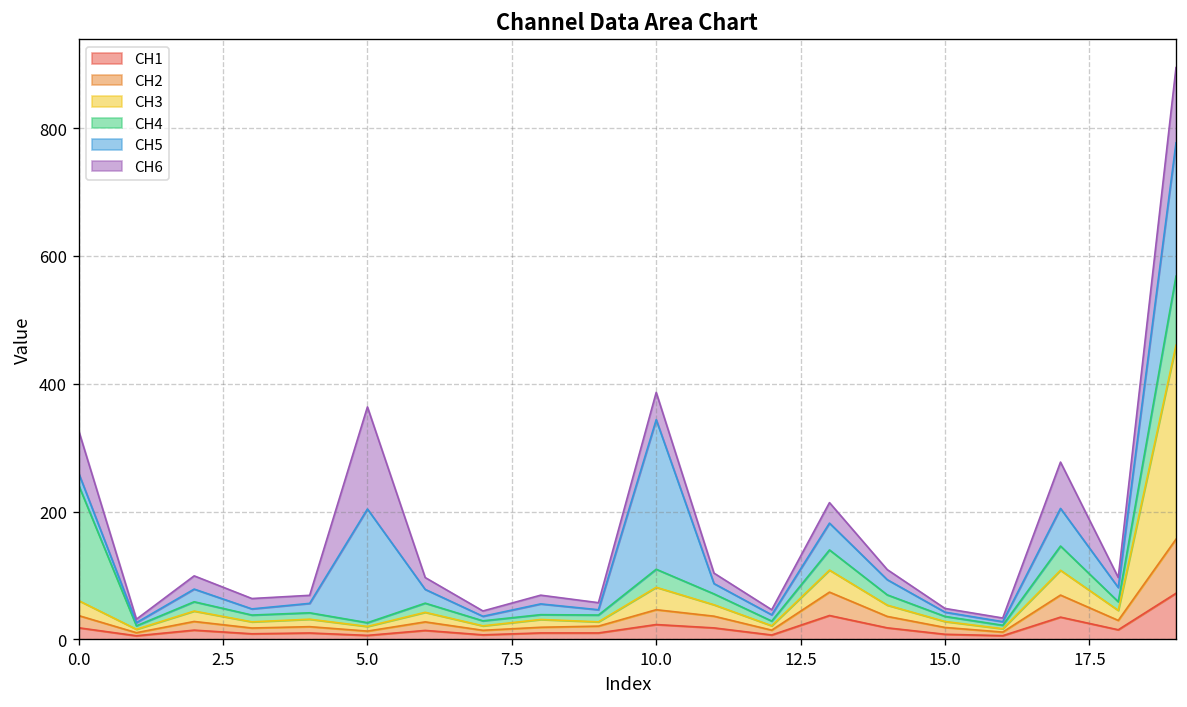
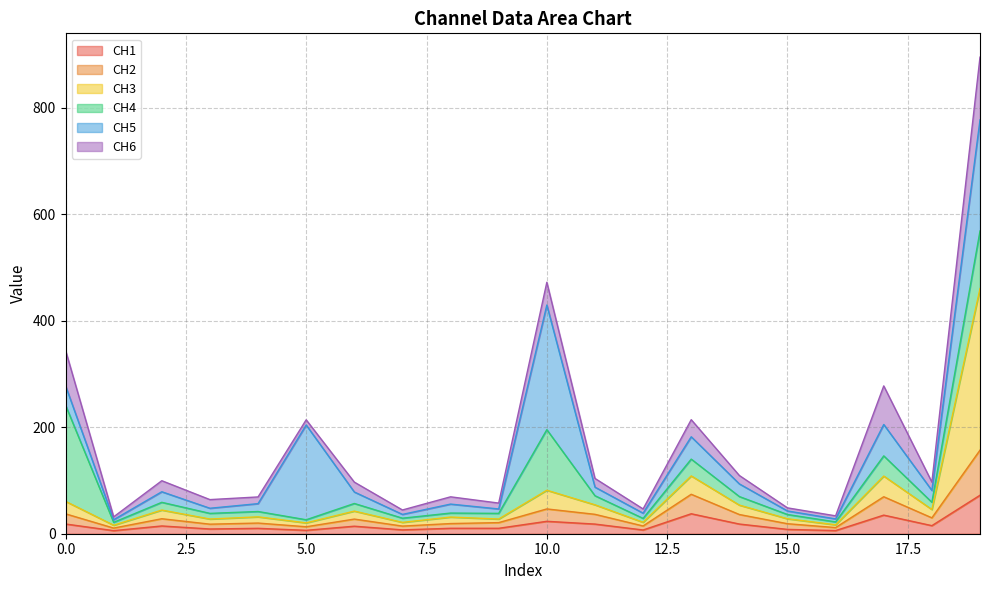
  {
    "CH4": {
      "0.0": 180,
      "5.0": 10,
-     "10.0": 30,
+     "10.0": 110,
      "15.0": 10
    },
    "CH5": {
-     "0.0": 20,
+     "0.0": 40,
      "5.0": 180,
      "10.0": 230,
      "15.0": 10
    },
    "CH6": {
      "0.0": 70,
-     "5.0": 160,
+     "5.0": 10,
      "10.0": 40,
      "15.0": 10
    }
  }
